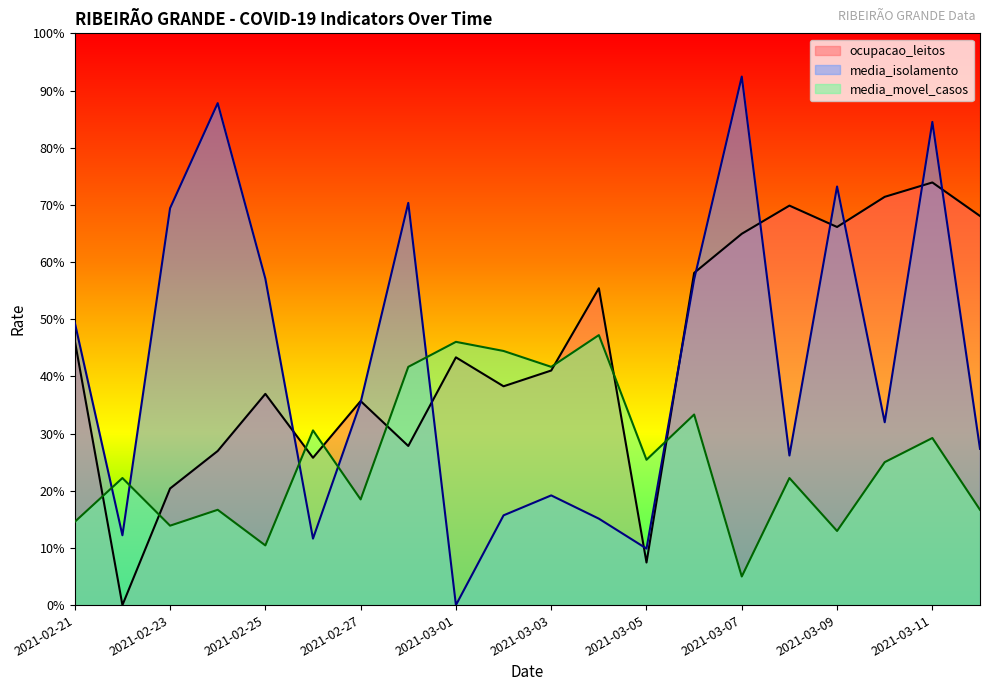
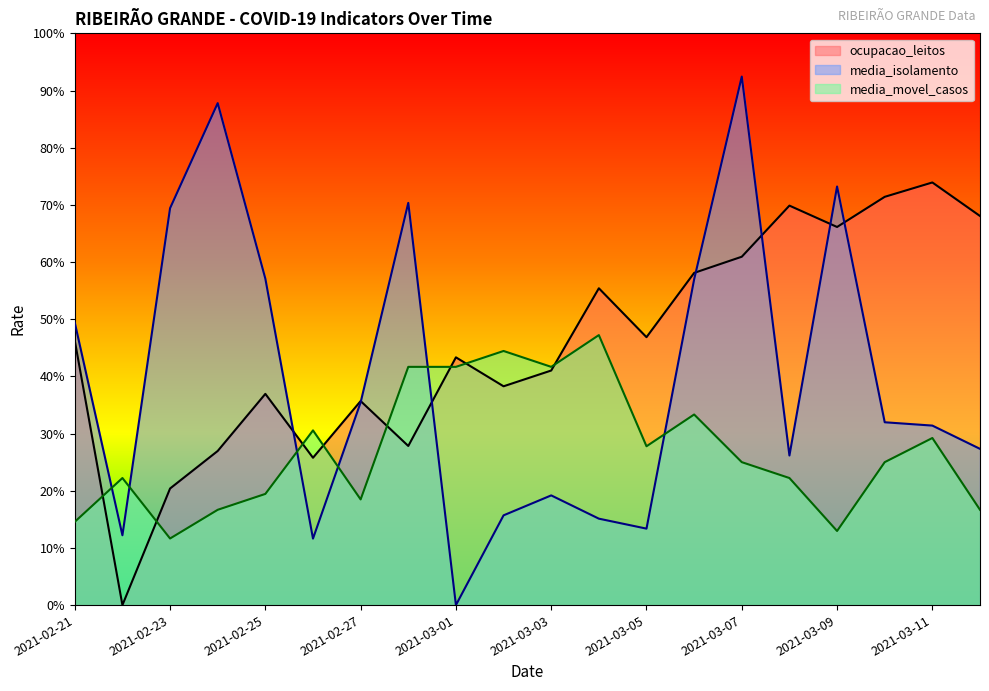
  {
    "ocupacao_leitos": {
      "2021-02-21": "46%",
      "2021-02-23": "20%",
      "2021-02-25": "37%",
      "2021-03-01": "43%",
      "2021-03-03": "41%",
-     "2021-03-05": "7%",
-     "2021-03-07": "65%",
+     "2021-03-05": "47%",
+     "2021-03-07": "61%",
      "2021-03-09": "66%",
      "2021-03-11": "74%"
    },
    "media_isolamento": {
      "2021-02-21": "49%",
      "2021-02-23": "69%",
      "2021-02-25": "57%",
      "2021-03-01": "0%",
      "2021-03-03": "19%",
-     "2021-03-05": "10%",
+     "2021-03-05": "13%",
      "2021-03-07": "92%",
      "2021-03-09": "73%",
-     "2021-03-11": "85%"
+     "2021-03-11": "31%"
    },
    "media_movel_casos": {
      "2021-02-21": "15%",
-     "2021-02-23": "14%",
-     "2021-02-25": "10%",
+     "2021-02-23": "12%",
+     "2021-02-25": "19%",
      "2021-02-27": "18%",
-     "2021-03-01": "46%",
+     "2021-03-01": "42%",
      "2021-03-03": "42%",
-     "2021-03-05": "25%",
-     "2021-03-07": "5%",
+     "2021-03-05": "28%",
+     "2021-03-07": "25%",
      "2021-03-09": "13%",
      "2021-03-11": "29%"
    }
  }
